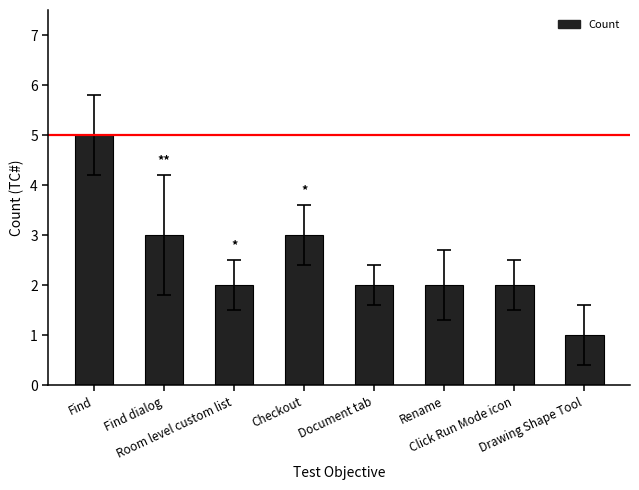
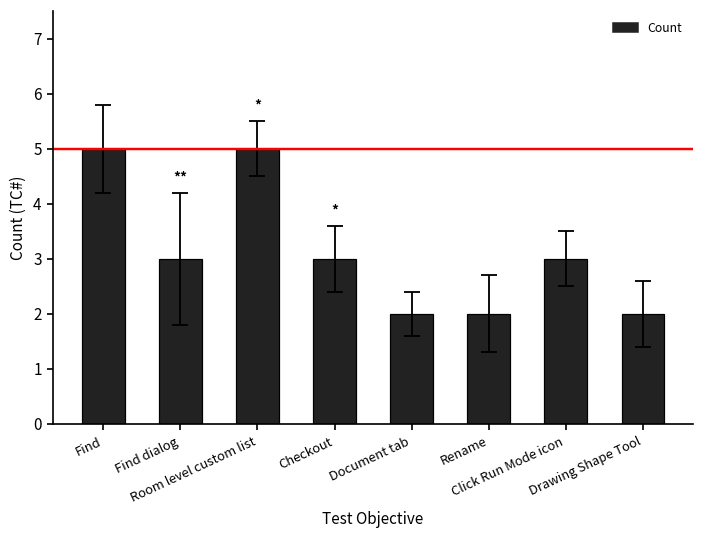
  {
    "Count": {
      "Find": 5,
      "Find dialog": 3,
-     "Room level custom list": 2,
+     "Room level custom list": 5,
      "Checkout": 3,
      "Document tab": 2,
      "Rename": 2,
-     "Click Run Mode icon": 2,
-     "Drawing Shape Tool": 1
+     "Click Run Mode icon": 3,
+     "Drawing Shape Tool": 2
    }
  }
